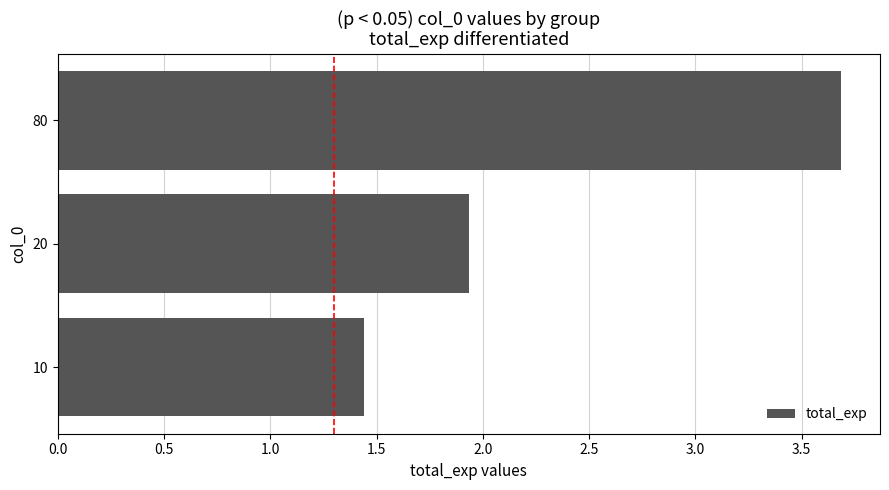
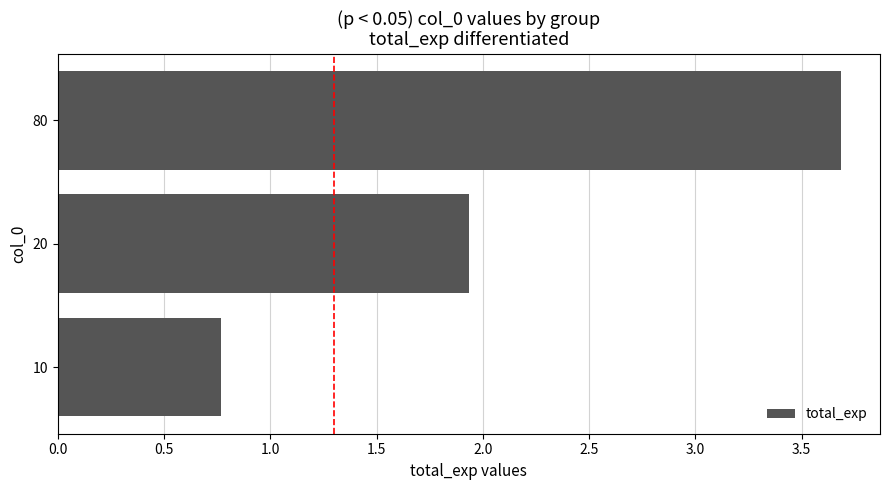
  {
    "80": 3.68,
    "20": 1.93,
-   "10": 1.44
+   "10": 0.77
  }
